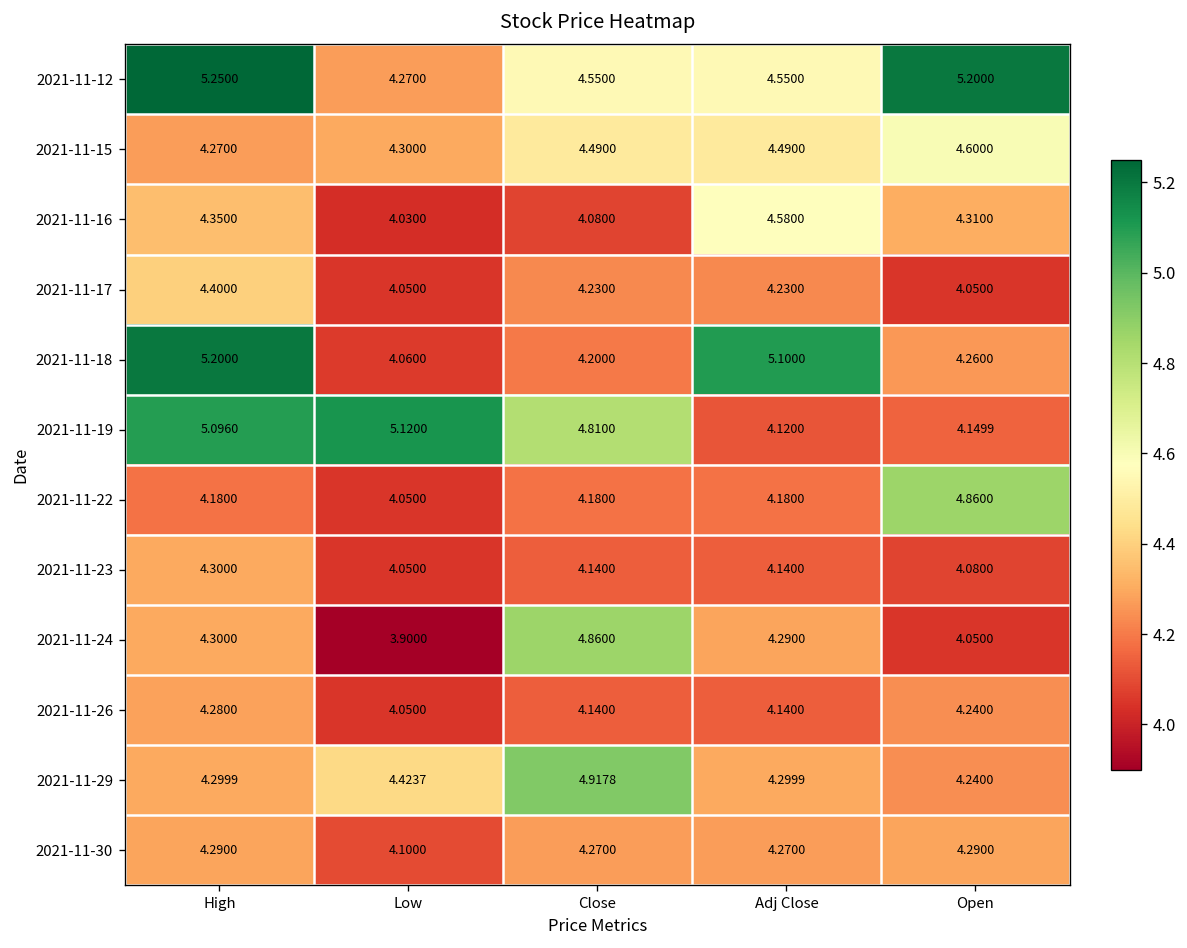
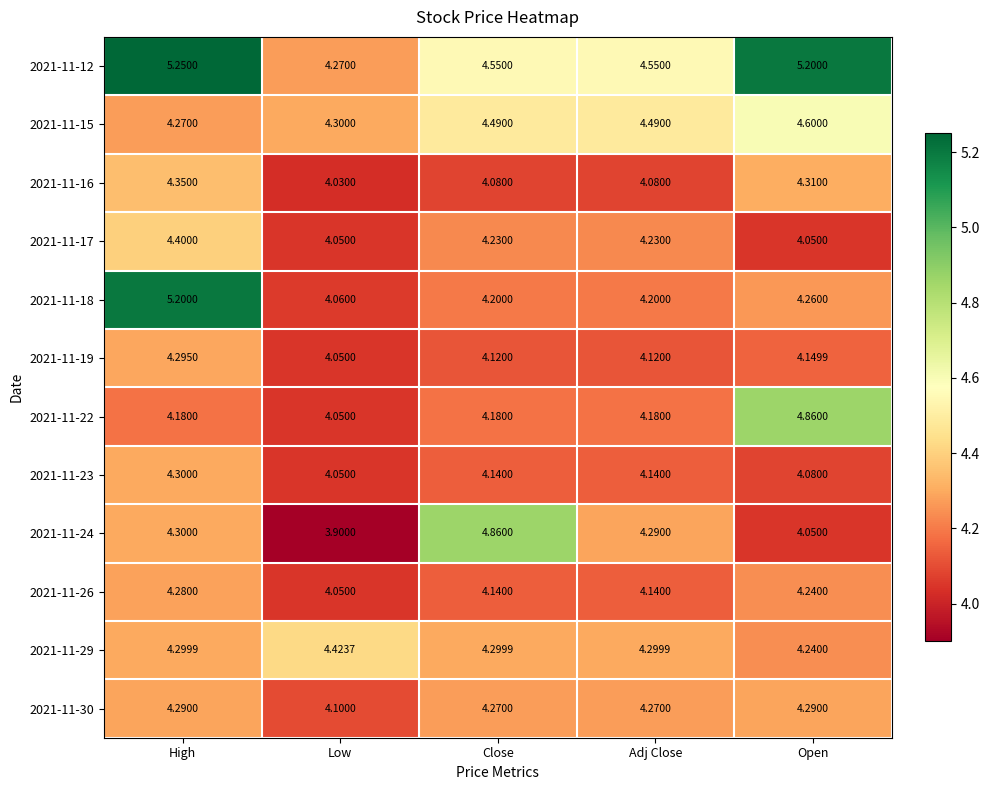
  {
    "2021-11-12": {
      "High": 5.2500,
      "Low": 4.2700,
      "Close": 4.5500,
      "Adj Close": 4.5500,
      "Open": 5.2000
    },
    "2021-11-15": {
      "High": 4.2700,
      "Low": 4.3000,
      "Close": 4.4900,
      "Adj Close": 4.4900,
      "Open": 4.6000
    },
    "2021-11-16": {
      "High": 4.3500,
      "Low": 4.0300,
      "Close": 4.0800,
-     "Adj Close": 4.5800,
+     "Adj Close": 4.0800,
      "Open": 4.3100
    },
    "2021-11-17": {
      "High": 4.4000,
      "Low": 4.0500,
      "Close": 4.2300,
      "Adj Close": 4.2300,
      "Open": 4.0500
    },
    "2021-11-18": {
      "High": 5.2000,
      "Low": 4.0600,
      "Close": 4.2000,
-     "Adj Close": 5.1000,
+     "Adj Close": 4.2000,
      "Open": 4.2600
    },
    "2021-11-19": {
-     "High": 5.0960,
-     "Low": 5.1200,
-     "Close": 4.8100,
+     "High": 4.2950,
+     "Low": 4.0500,
+     "Close": 4.1200,
      "Adj Close": 4.1200,
      "Open": 4.1499
    },
    "2021-11-22": {
      "High": 4.1800,
      "Low": 4.0500,
      "Close": 4.1800,
      "Adj Close": 4.1800,
      "Open": 4.8600
    },
    "2021-11-23": {
      "High": 4.3000,
      "Low": 4.0500,
      "Close": 4.1400,
      "Adj Close": 4.1400,
      "Open": 4.0800
    },
    "2021-11-24": {
      "High": 4.3000,
      "Low": 3.9000,
      "Close": 4.8600,
      "Adj Close": 4.2900,
      "Open": 4.0500
    },
    "2021-11-26": {
      "High": 4.2800,
      "Low": 4.0500,
      "Close": 4.1400,
      "Adj Close": 4.1400,
      "Open": 4.2400
    },
    "2021-11-29": {
      "High": 4.2999,
      "Low": 4.4237,
-     "Close": 4.9178,
+     "Close": 4.2999,
      "Adj Close": 4.2999,
      "Open": 4.2400
    },
    "2021-11-30": {
      "High": 4.2900,
      "Low": 4.1000,
      "Close": 4.2700,
      "Adj Close": 4.2700,
      "Open": 4.2900
    }
  }
